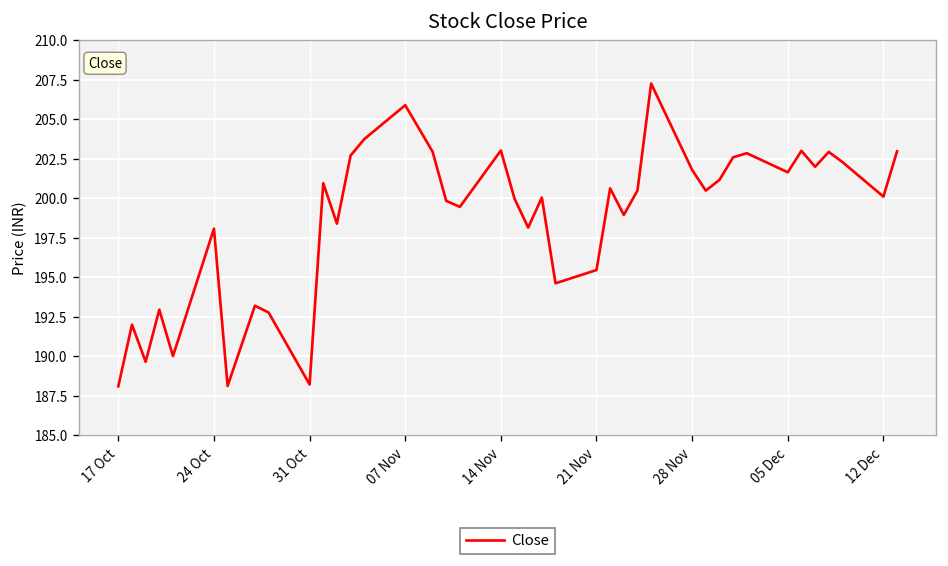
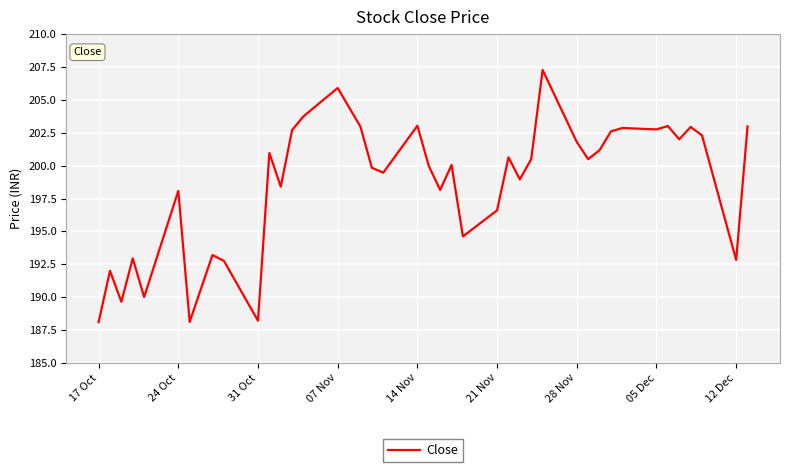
  {
    "17 Oct": 188.1,
    "24 Oct": 198.1,
    "31 Oct": 188.2,
    "07 Nov": 205.9,
    "14 Nov": 203.0,
-   "21 Nov": 195.5,
+   "21 Nov": 196.6,
    "28 Nov": 201.8,
-   "05 Dec": 201.7,
-   "12 Dec": 200.1
+   "05 Dec": 202.8,
+   "12 Dec": 192.8
  }
